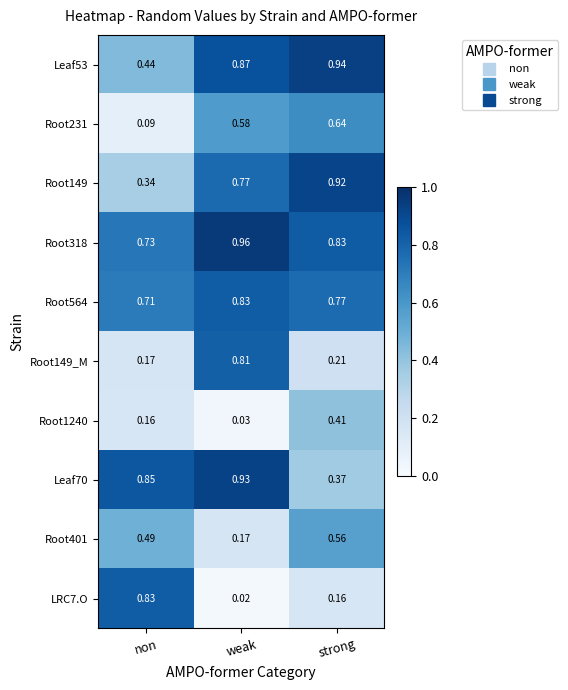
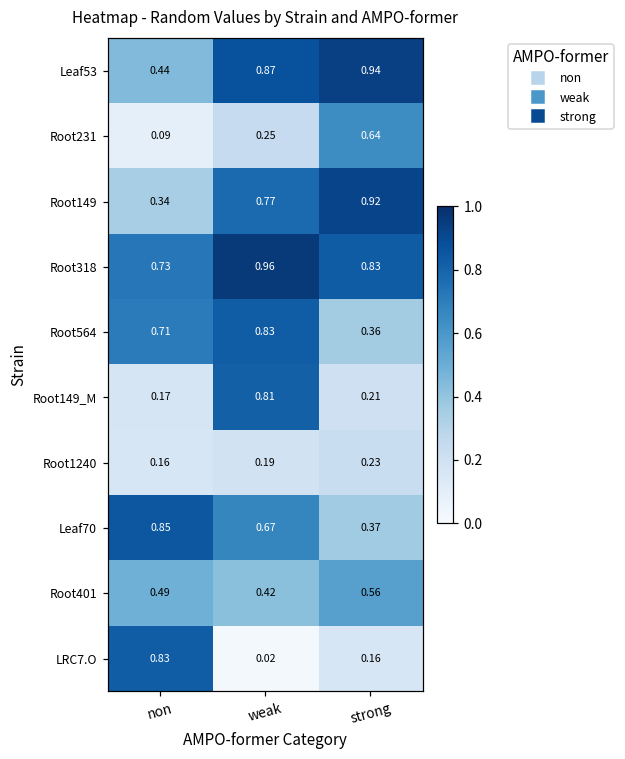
  {
    "Leaf53": {
      "non": 0.44,
      "weak": 0.87,
      "strong": 0.94
    },
    "Root231": {
      "non": 0.09,
-     "weak": 0.58,
+     "weak": 0.25,
      "strong": 0.64
    },
    "Root149": {
      "non": 0.34,
      "weak": 0.77,
      "strong": 0.92
    },
    "Root318": {
      "non": 0.73,
      "weak": 0.96,
      "strong": 0.83
    },
    "Root564": {
      "non": 0.71,
      "weak": 0.83,
-     "strong": 0.77
+     "strong": 0.36
    },
    "Root149_M": {
      "non": 0.17,
      "weak": 0.81,
      "strong": 0.21
    },
    "Root1240": {
      "non": 0.16,
-     "weak": 0.03,
-     "strong": 0.41
+     "weak": 0.19,
+     "strong": 0.23
    },
    "Leaf70": {
      "non": 0.85,
-     "weak": 0.93,
+     "weak": 0.67,
      "strong": 0.37
    },
    "Root401": {
      "non": 0.49,
-     "weak": 0.17,
+     "weak": 0.42,
      "strong": 0.56
    },
    "LRC7.O": {
      "non": 0.83,
      "weak": 0.02,
      "strong": 0.16
    }
  }
